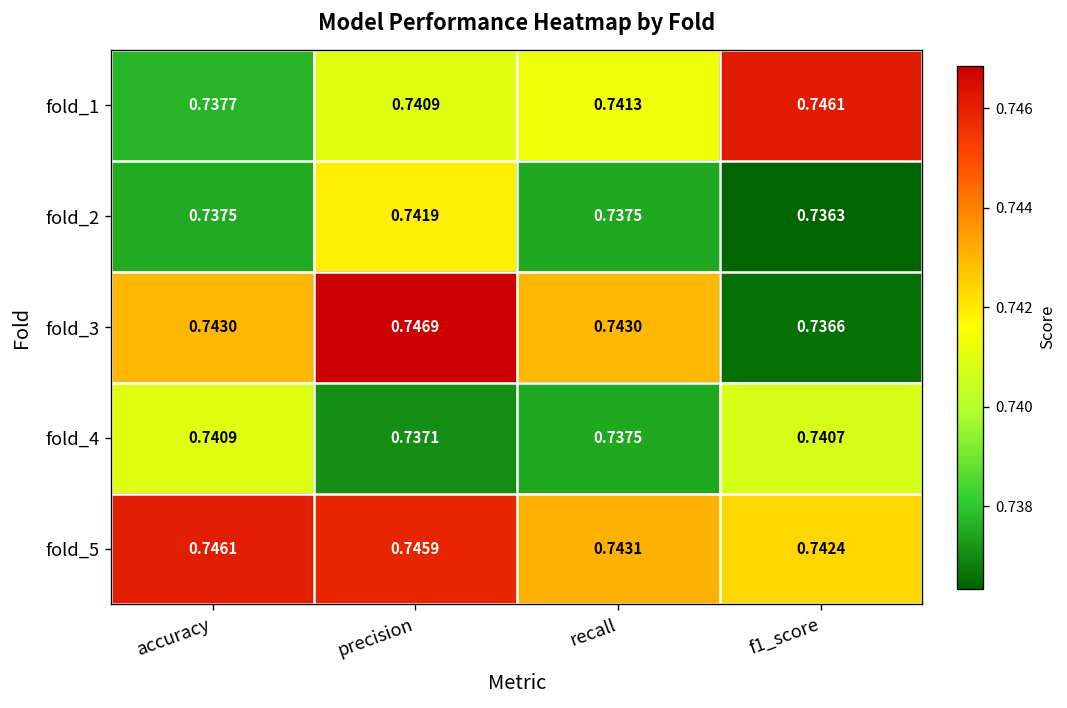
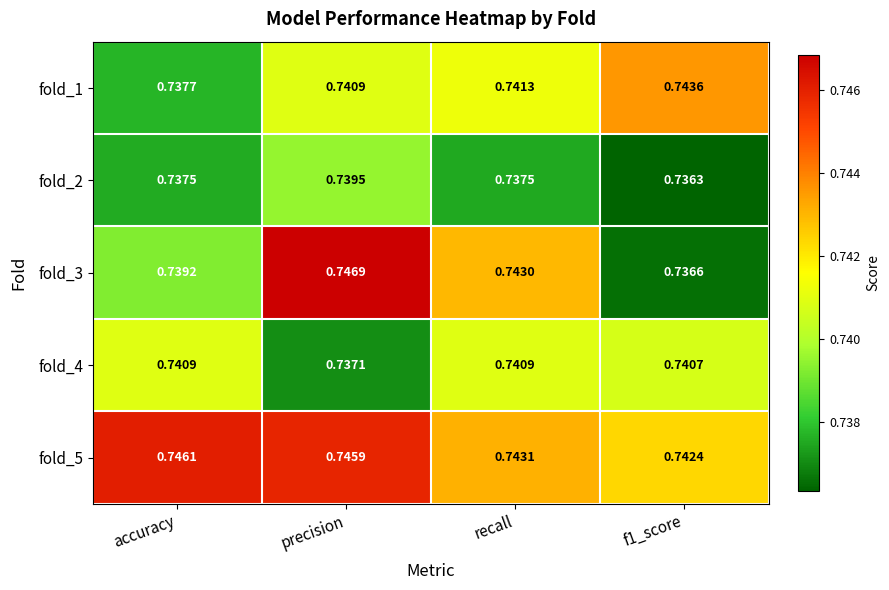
  {
    "fold_1": {
      "accuracy": 0.7377,
      "precision": 0.7409,
      "recall": 0.7413,
-     "f1_score": 0.7461
+     "f1_score": 0.7436
    },
    "fold_2": {
      "accuracy": 0.7375,
-     "precision": 0.7419,
+     "precision": 0.7395,
      "recall": 0.7375,
      "f1_score": 0.7363
    },
    "fold_3": {
-     "accuracy": 0.7430,
+     "accuracy": 0.7392,
      "precision": 0.7469,
      "recall": 0.7430,
      "f1_score": 0.7366
    },
    "fold_4": {
      "accuracy": 0.7409,
      "precision": 0.7371,
-     "recall": 0.7375,
+     "recall": 0.7409,
      "f1_score": 0.7407
    },
    "fold_5": {
      "accuracy": 0.7461,
      "precision": 0.7459,
      "recall": 0.7431,
      "f1_score": 0.7424
    }
  }
